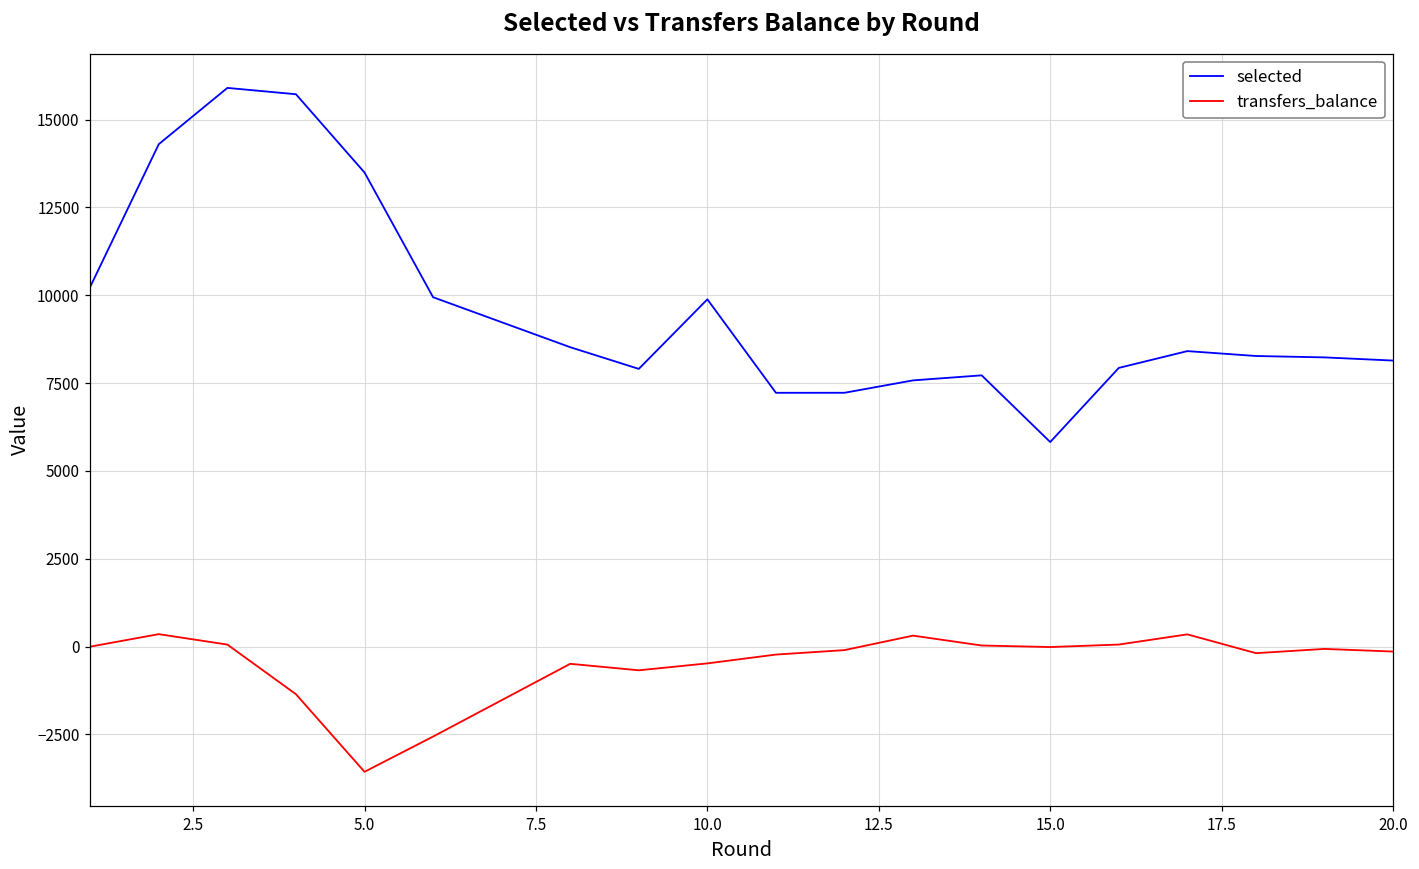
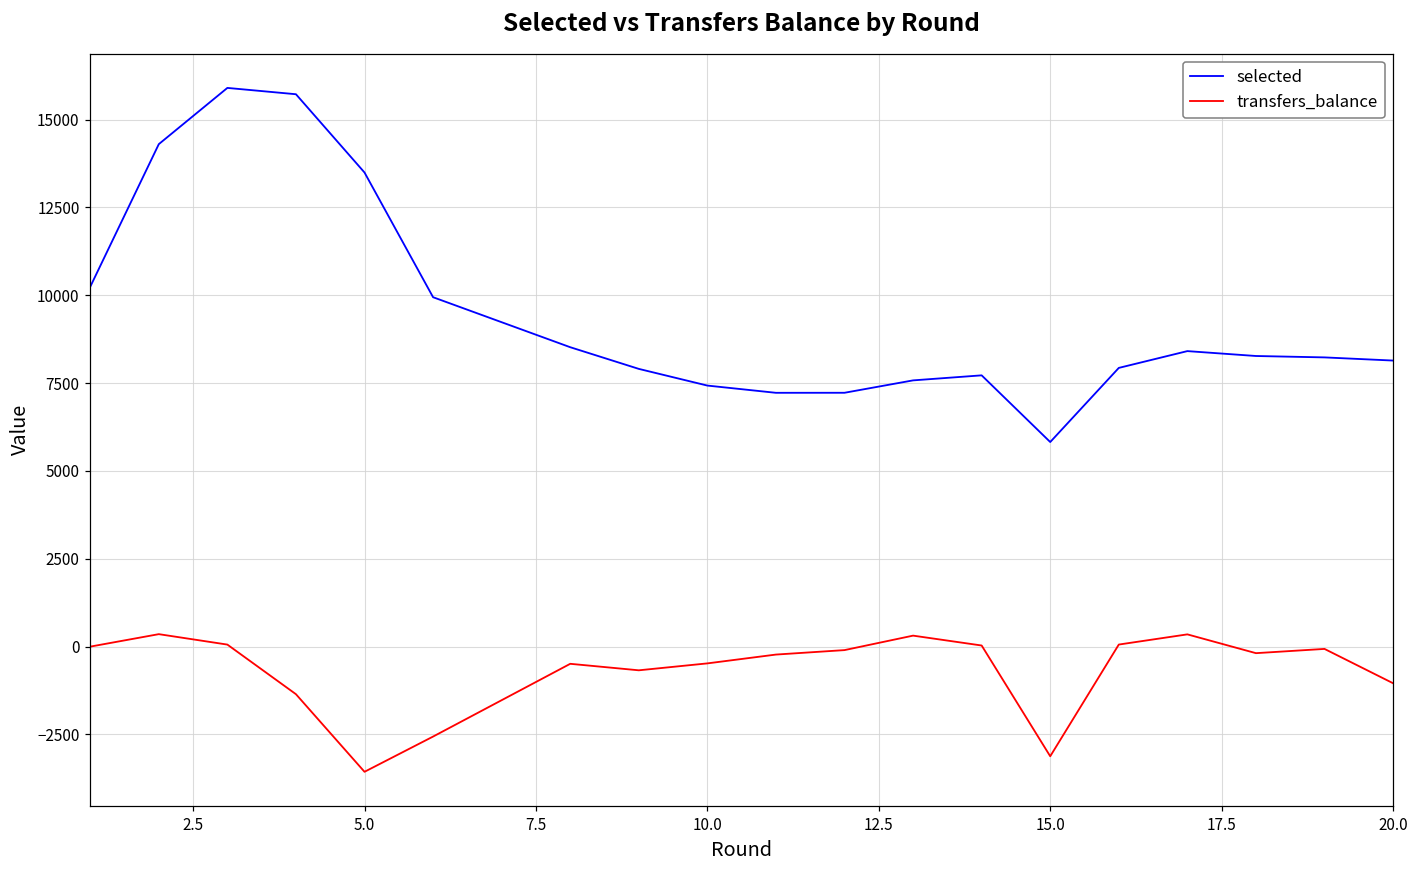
  {
    "selected": {
      "5.0": 13500,
-     "10.0": 9900,
+     "10.0": 7400,
      "15.0": 5800,
      "20.0": 8100
    },
    "transfers_balance": {
      "5.0": -3600,
      "10.0": -500,
-     "15.0": 0,
-     "20.0": -100
+     "15.0": -3100,
+     "20.0": -1000
    }
  }
